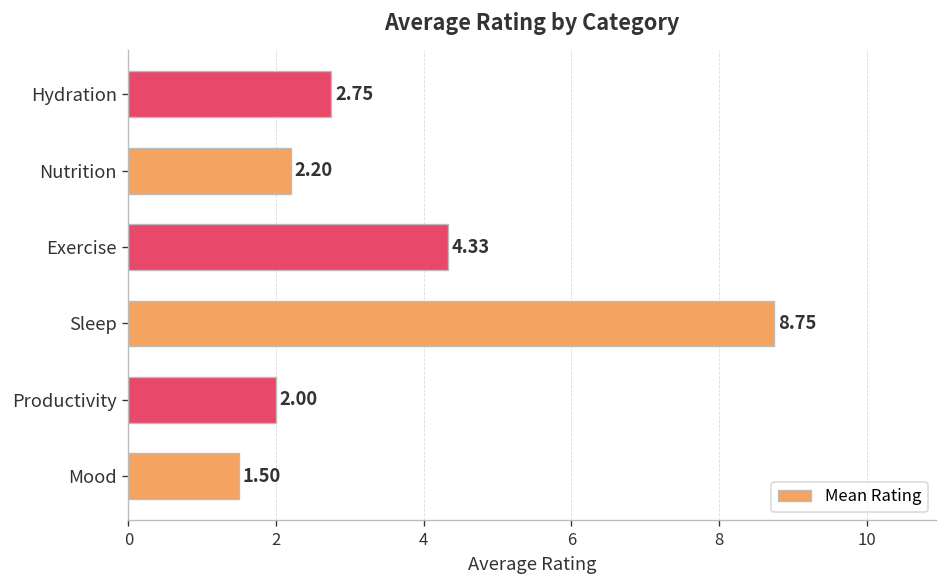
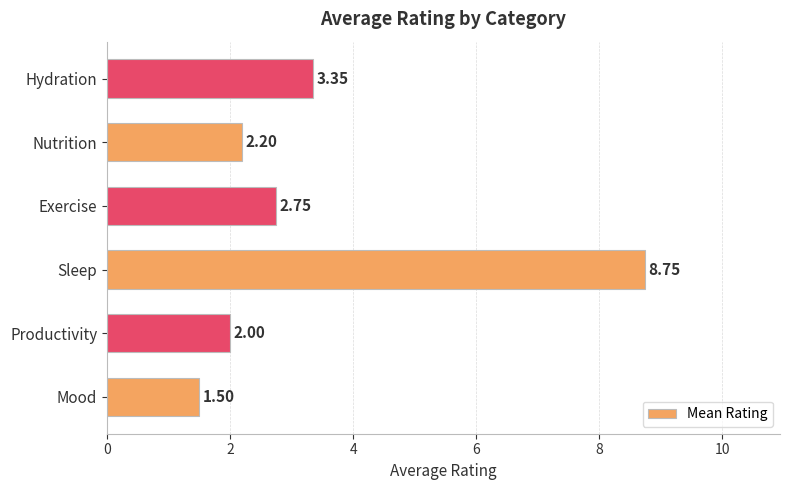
  {
-   "Hydration": 2.75,
+   "Hydration": 3.35,
    "Nutrition": 2.20,
-   "Exercise": 4.33,
+   "Exercise": 2.75,
    "Sleep": 8.75,
    "Productivity": 2.00,
    "Mood": 1.50
  }
